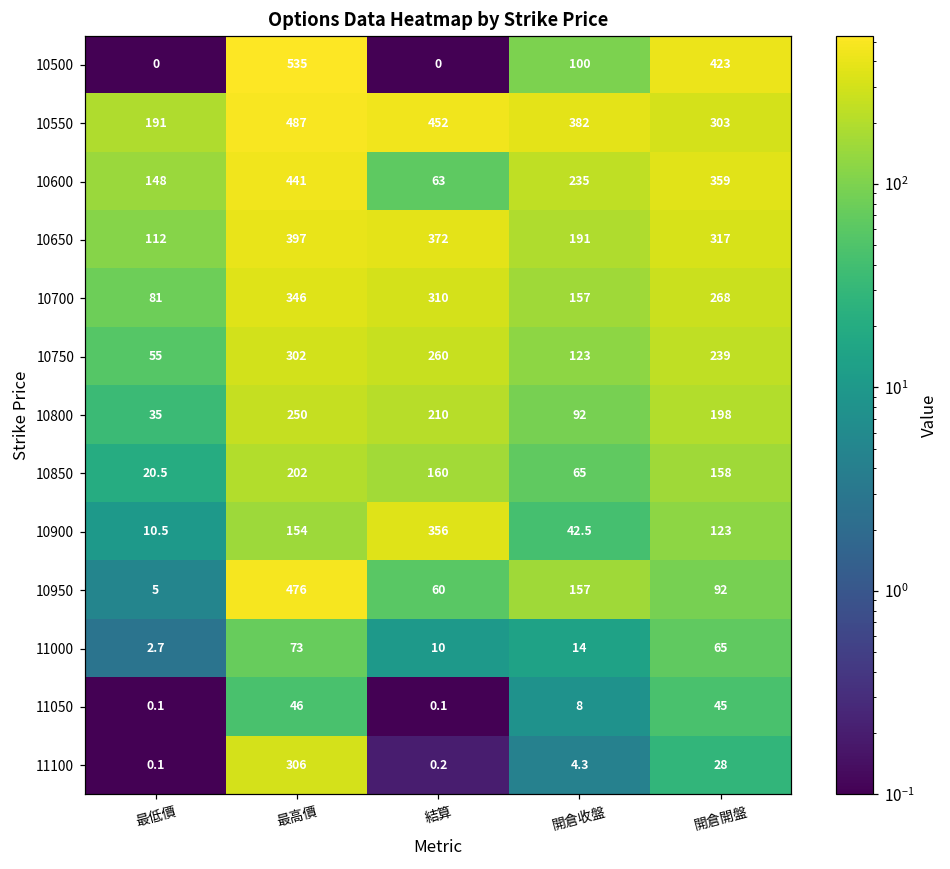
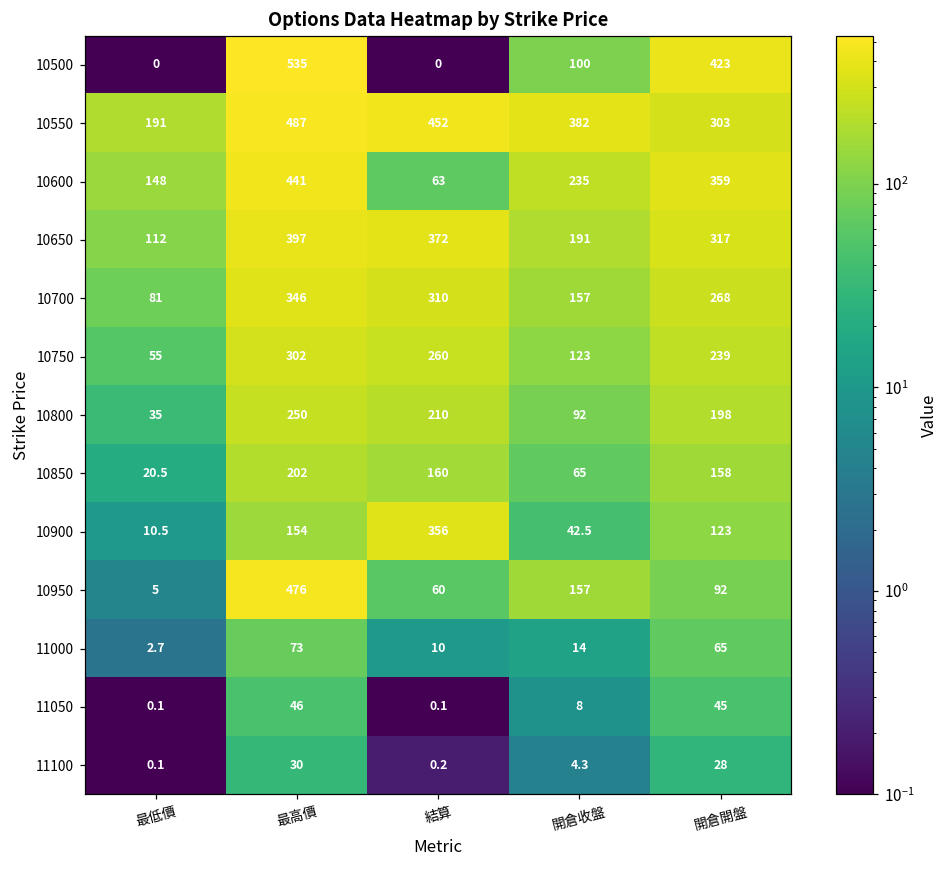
  {
    "10500": {
      "最低價": 0,
      "最高價": 535,
      "結算": 0,
      "開倉收盤": 100,
      "開倉開盤": 423
    },
    "10550": {
      "最低價": 191,
      "最高價": 487,
      "結算": 452,
      "開倉收盤": 382,
      "開倉開盤": 303
    },
    "10600": {
      "最低價": 148,
      "最高價": 441,
      "結算": 63,
      "開倉收盤": 235,
      "開倉開盤": 359
    },
    "10650": {
      "最低價": 112,
      "最高價": 397,
      "結算": 372,
      "開倉收盤": 191,
      "開倉開盤": 317
    },
    "10700": {
      "最低價": 81,
      "最高價": 346,
      "結算": 310,
      "開倉收盤": 157,
      "開倉開盤": 268
    },
    "10750": {
      "最低價": 55,
      "最高價": 302,
      "結算": 260,
      "開倉收盤": 123,
      "開倉開盤": 239
    },
    "10800": {
      "最低價": 35,
      "最高價": 250,
      "結算": 210,
      "開倉收盤": 92,
      "開倉開盤": 198
    },
    "10850": {
      "最低價": 20.5,
      "最高價": 202,
      "結算": 160,
      "開倉收盤": 65,
      "開倉開盤": 158
    },
    "10900": {
      "最低價": 10.5,
      "最高價": 154,
      "結算": 356,
      "開倉收盤": 42.5,
      "開倉開盤": 123
    },
    "10950": {
      "最低價": 5,
      "最高價": 476,
      "結算": 60,
      "開倉收盤": 157,
      "開倉開盤": 92
    },
    "11000": {
      "最低價": 2.7,
      "最高價": 73,
      "結算": 10,
      "開倉收盤": 14,
      "開倉開盤": 65
    },
    "11050": {
      "最低價": 0.1,
      "最高價": 46,
      "結算": 0.1,
      "開倉收盤": 8,
      "開倉開盤": 45
    },
    "11100": {
      "最低價": 0.1,
-     "最高價": 306,
+     "最高價": 30,
      "結算": 0.2,
      "開倉收盤": 4.3,
      "開倉開盤": 28
    }
  }
